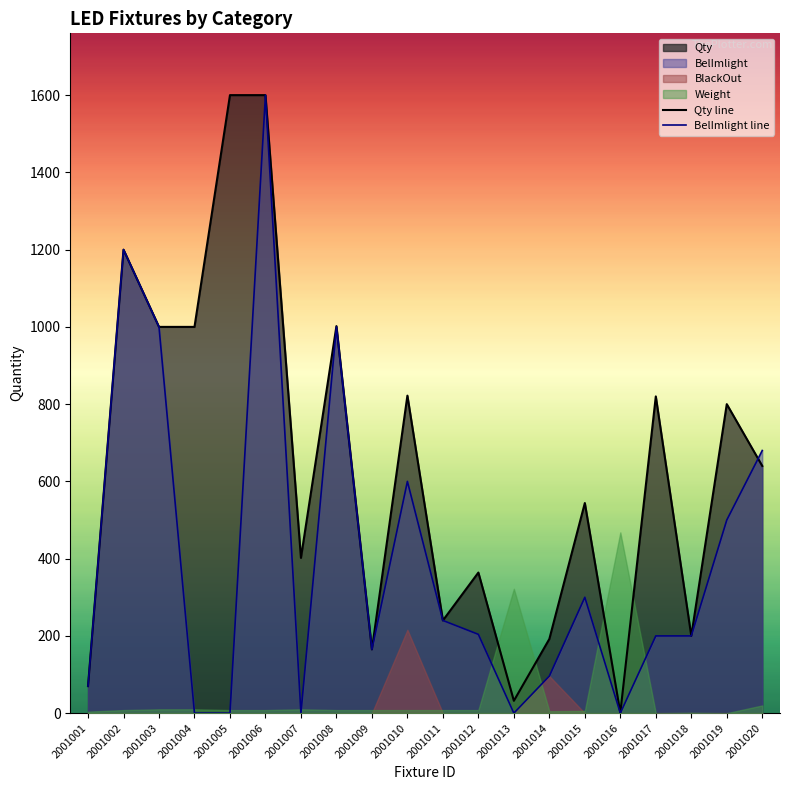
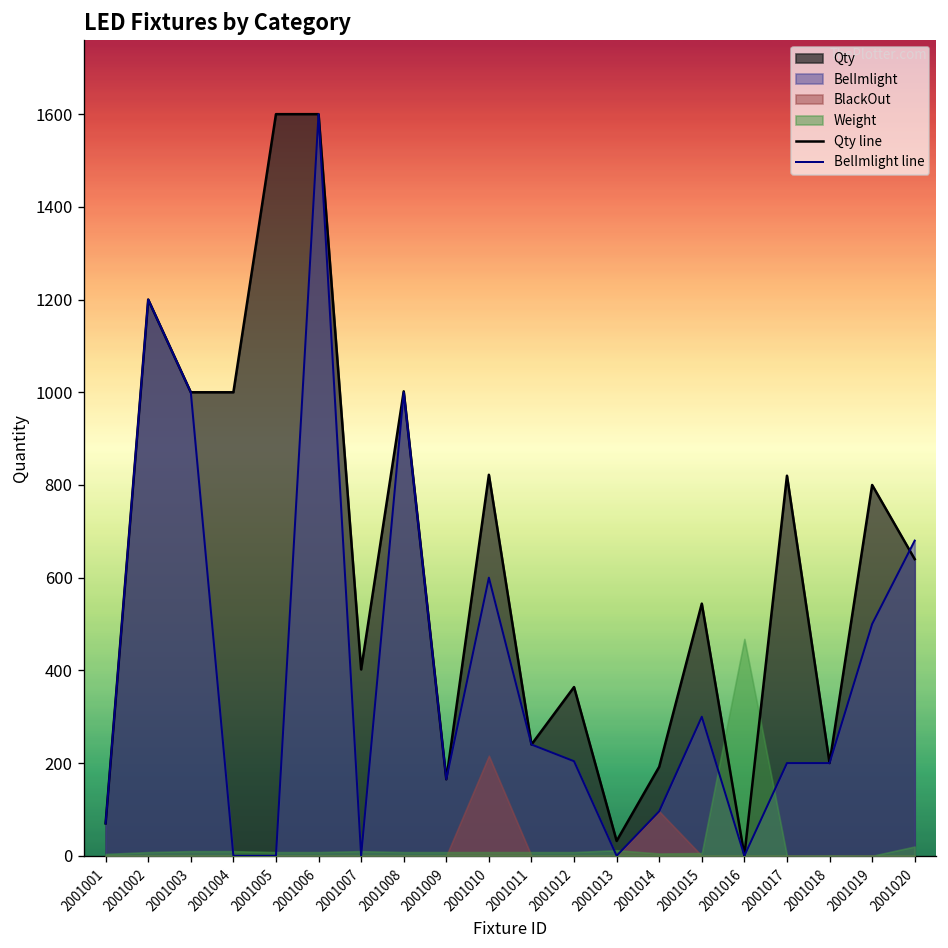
  {
    "Qty": {
      "2001004": 1000,
      "2001005": 1600,
      "2001007": 400,
      "2001010": 820,
      "2001012": 360,
      "2001013": 30,
      "2001014": 190,
      "2001015": 540,
      "2001017": 820,
      "2001019": 800,
      "2001020": 640
    },
    "BelImlight": {
      "2001010": 600,
      "2001012": 200,
      "2001015": 300,
      "2001017": 200,
      "2001019": 500,
      "2001020": 680
    },
    "BlackOut": {
      "2001002": 0,
      "2001003": 0,
      "2001006": 0,
      "2001008": 0,
      "2001009": 0,
      "2001010": 220,
      "2001011": 0,
      "2001012": 0,
      "2001020": 0
    },
    "Weight": {
      "2001002": 10,
      "2001003": 10,
      "2001004": 10,
      "2001005": 10,
      "2001006": 10,
      "2001007": 10,
      "2001008": 10,
      "2001009": 10,
      "2001010": 10,
      "2001011": 10,
      "2001012": 10,
-     "2001013": 320,
+     "2001013": 10,
      "2001016": 470,
      "2001020": 20
    }
  }
